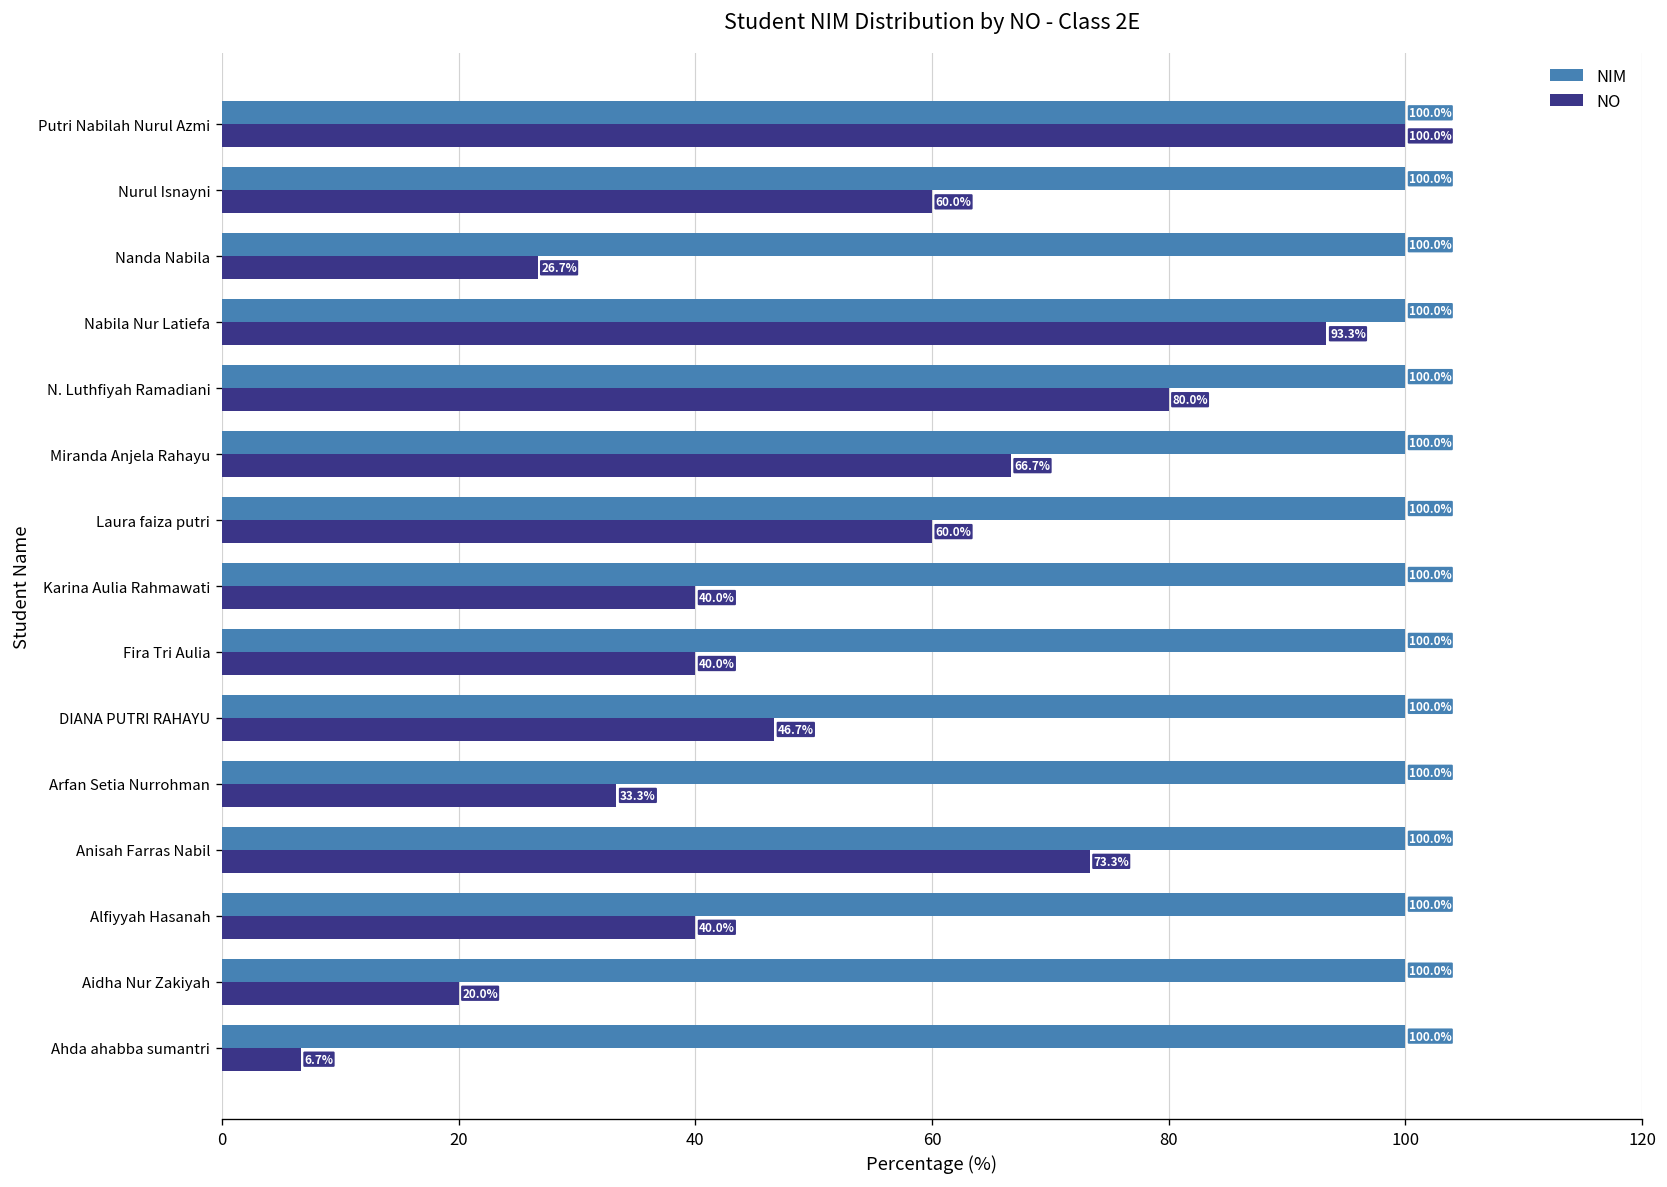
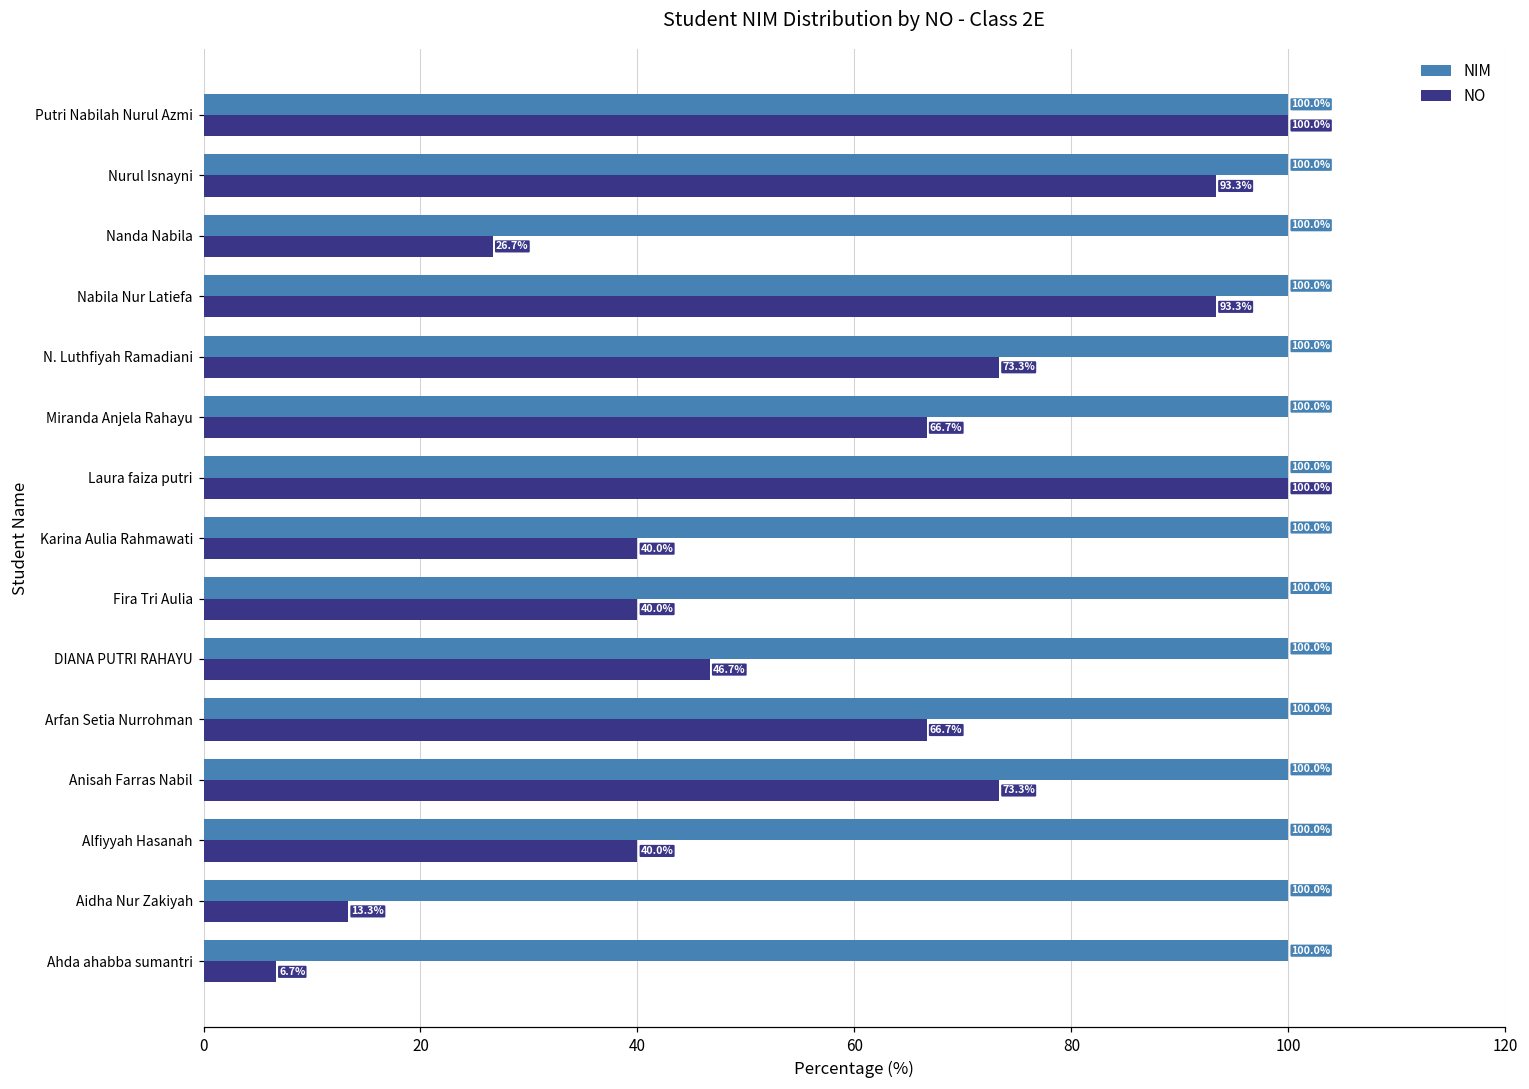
  {
    "NO": {
-     "Nurul Isnayni": "60.0%",
-     "N. Luthfiyah Ramadiani": "80.0%",
-     "Laura faiza putri": "60.0%",
-     "Arfan Setia Nurrohman": "33.3%",
-     "Aidha Nur Zakiyah": "20.0%"
+     "Nurul Isnayni": "93.3%",
+     "N. Luthfiyah Ramadiani": "73.3%",
+     "Laura faiza putri": "100.0%",
+     "Arfan Setia Nurrohman": "66.7%",
+     "Aidha Nur Zakiyah": "13.3%"
    }
  }
